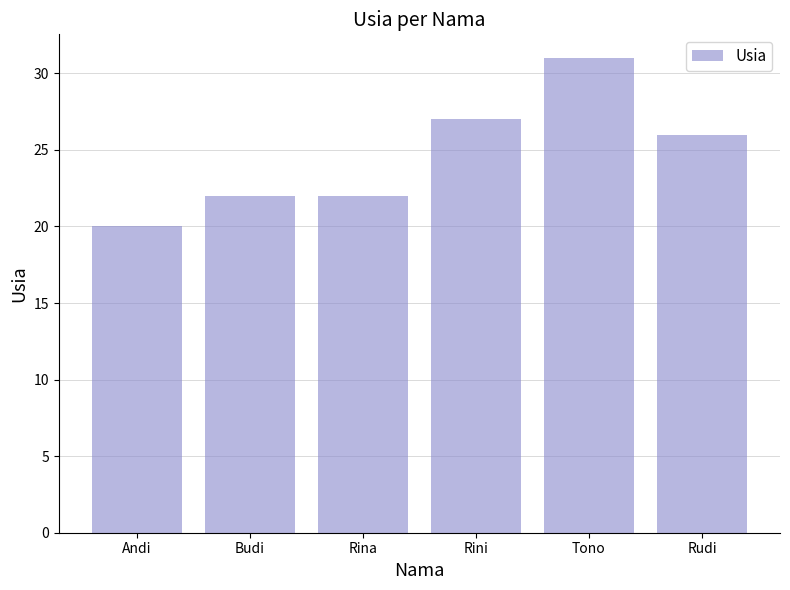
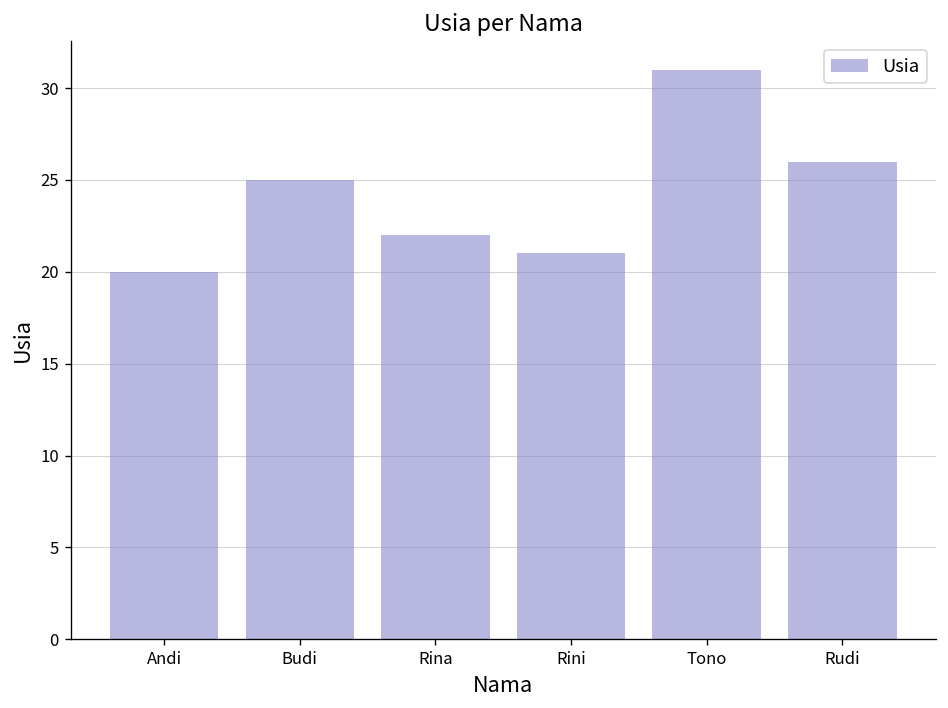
  {
    "Andi": 20,
-   "Budi": 22,
+   "Budi": 25,
    "Rina": 22,
-   "Rini": 27,
+   "Rini": 21,
    "Tono": 31,
    "Rudi": 26
  }
